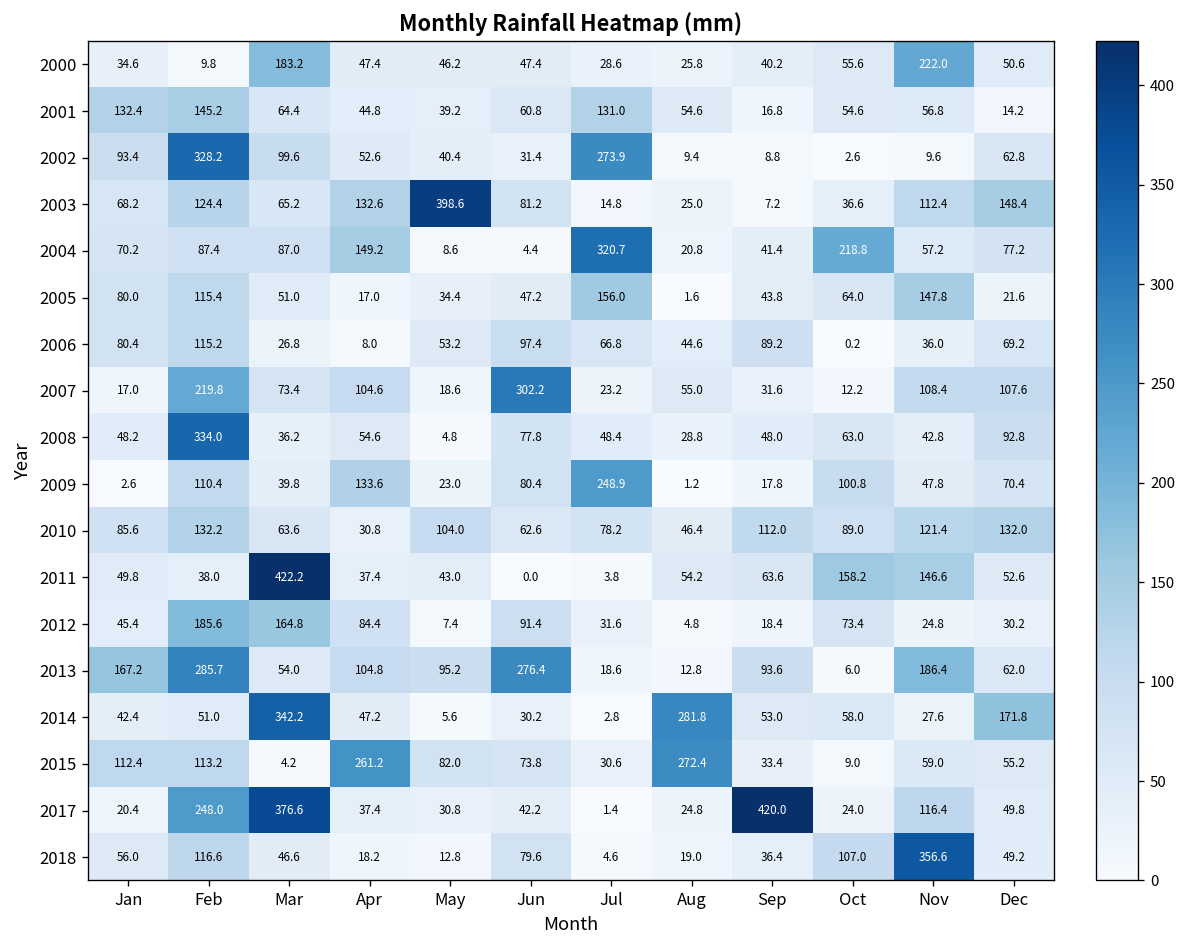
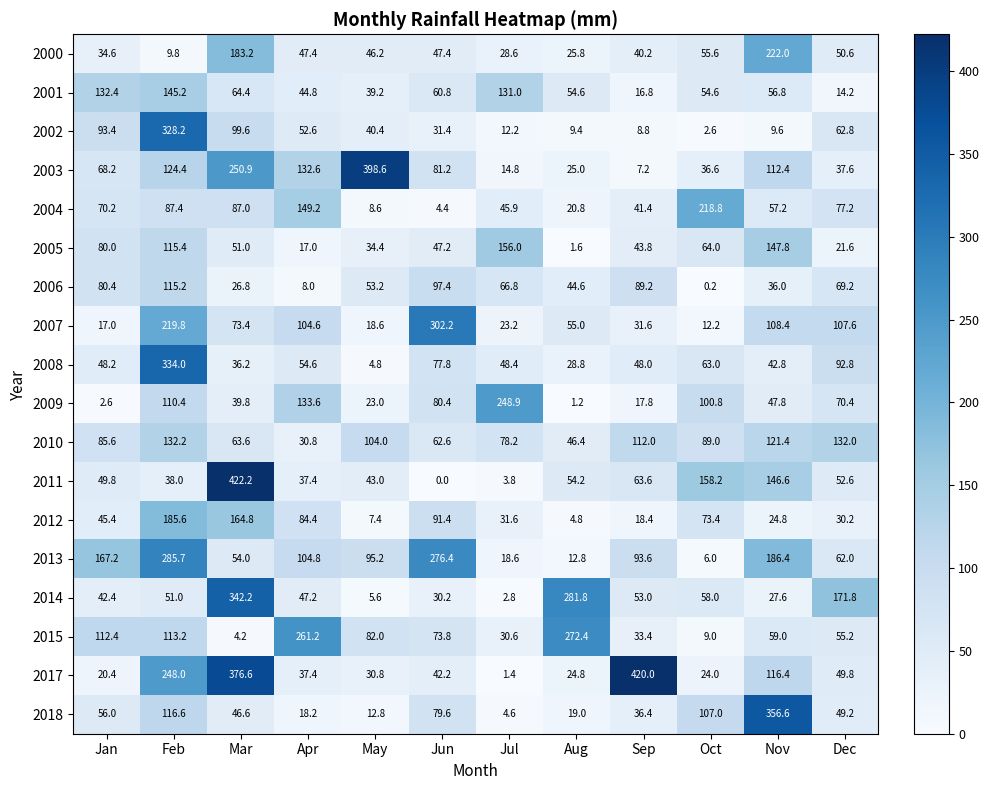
  {
    "2002": {
      "Jan": 93.4,
      "Feb": 328.2,
      "Mar": 99.6,
      "Apr": 52.6,
      "May": 40.4,
      "Jun": 31.4,
-     "Jul": 273.9,
+     "Jul": 12.2,
      "Aug": 9.4,
      "Sep": 8.8,
      "Oct": 2.6,
      "Nov": 9.6,
      "Dec": 62.8
    },
    "2003": {
      "Jan": 68.2,
      "Feb": 124.4,
-     "Mar": 65.2,
+     "Mar": 250.9,
      "Apr": 132.6,
      "May": 398.6,
      "Jun": 81.2,
      "Jul": 14.8,
      "Aug": 25.0,
      "Sep": 7.2,
      "Oct": 36.6,
      "Nov": 112.4,
-     "Dec": 148.4
+     "Dec": 37.6
    },
    "2004": {
      "Jan": 70.2,
      "Feb": 87.4,
      "Mar": 87.0,
      "Apr": 149.2,
      "May": 8.6,
      "Jun": 4.4,
-     "Jul": 320.7,
+     "Jul": 45.9,
      "Aug": 20.8,
      "Sep": 41.4,
      "Oct": 218.8,
      "Nov": 57.2,
      "Dec": 77.2
    }
  }
